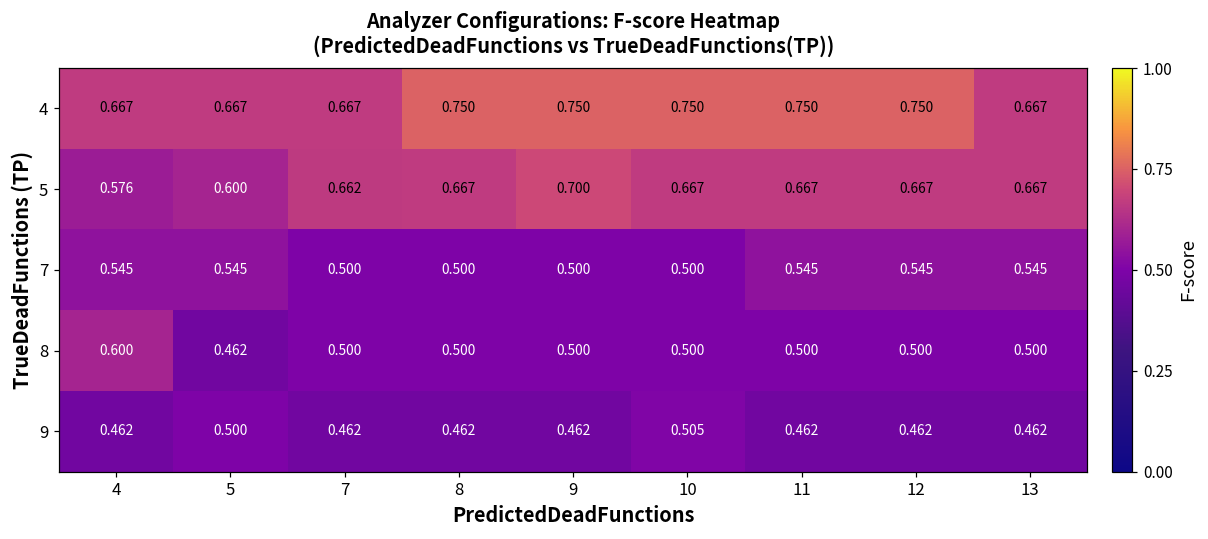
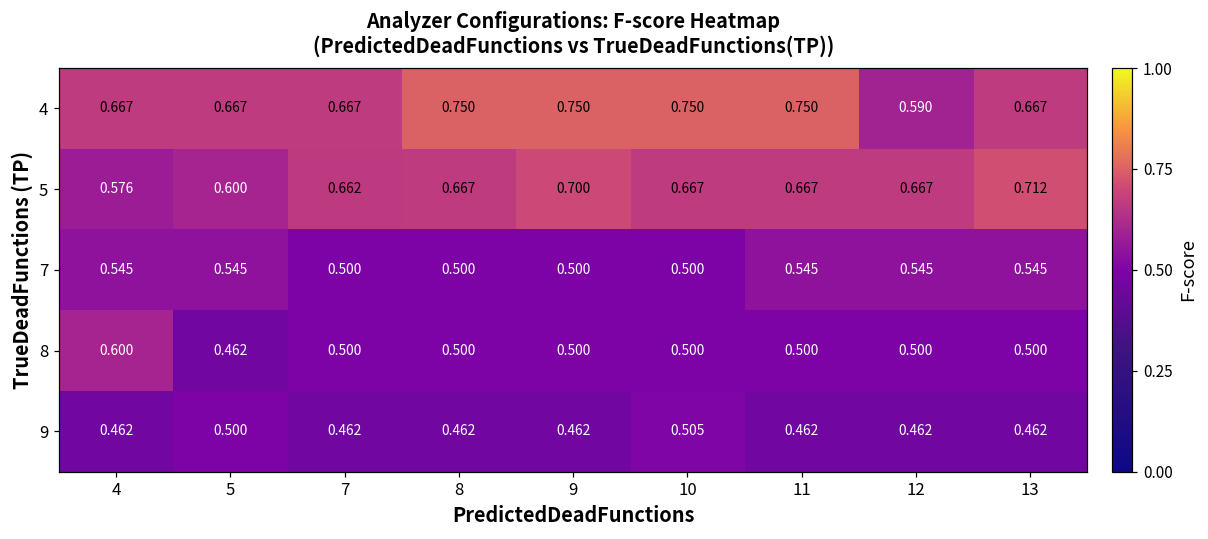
  {
    "4": {
      "4": 0.667,
      "5": 0.667,
      "7": 0.667,
      "8": 0.750,
      "9": 0.750,
      "10": 0.750,
      "11": 0.750,
-     "12": 0.750,
+     "12": 0.590,
      "13": 0.667
    },
    "5": {
      "4": 0.576,
      "5": 0.600,
      "7": 0.662,
      "8": 0.667,
      "9": 0.700,
      "10": 0.667,
      "11": 0.667,
      "12": 0.667,
-     "13": 0.667
+     "13": 0.712
    },
    "7": {
      "4": 0.545,
      "5": 0.545,
      "7": 0.500,
      "8": 0.500,
      "9": 0.500,
      "10": 0.500,
      "11": 0.545,
      "12": 0.545,
      "13": 0.545
    },
    "8": {
      "4": 0.600,
      "5": 0.462,
      "7": 0.500,
      "8": 0.500,
      "9": 0.500,
      "10": 0.500,
      "11": 0.500,
      "12": 0.500,
      "13": 0.500
    },
    "9": {
      "4": 0.462,
      "5": 0.500,
      "7": 0.462,
      "8": 0.462,
      "9": 0.462,
      "10": 0.505,
      "11": 0.462,
      "12": 0.462,
      "13": 0.462
    }
  }
